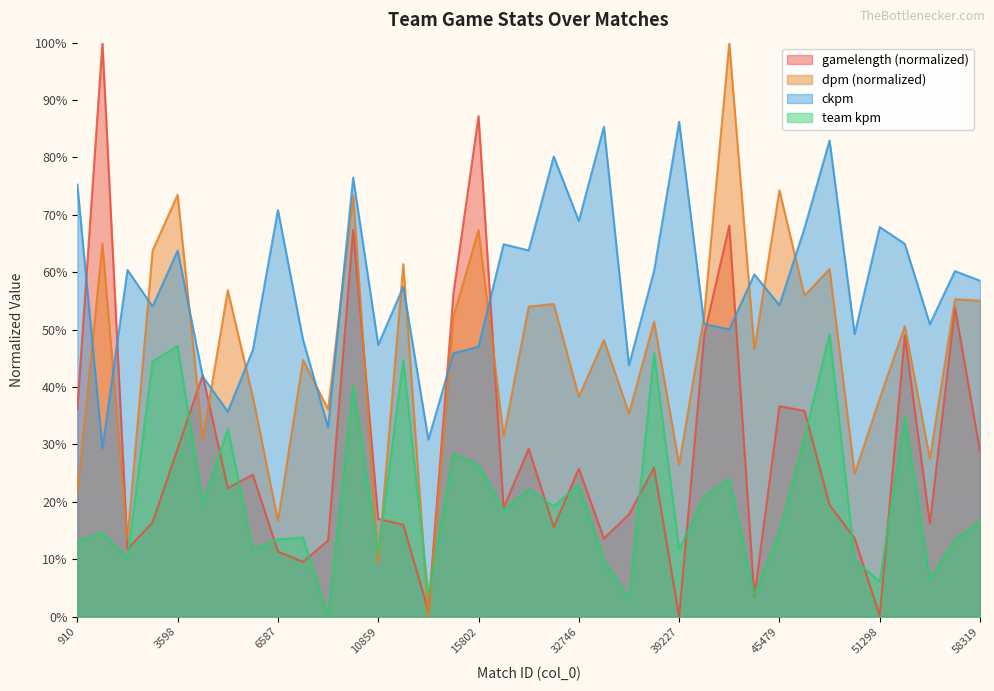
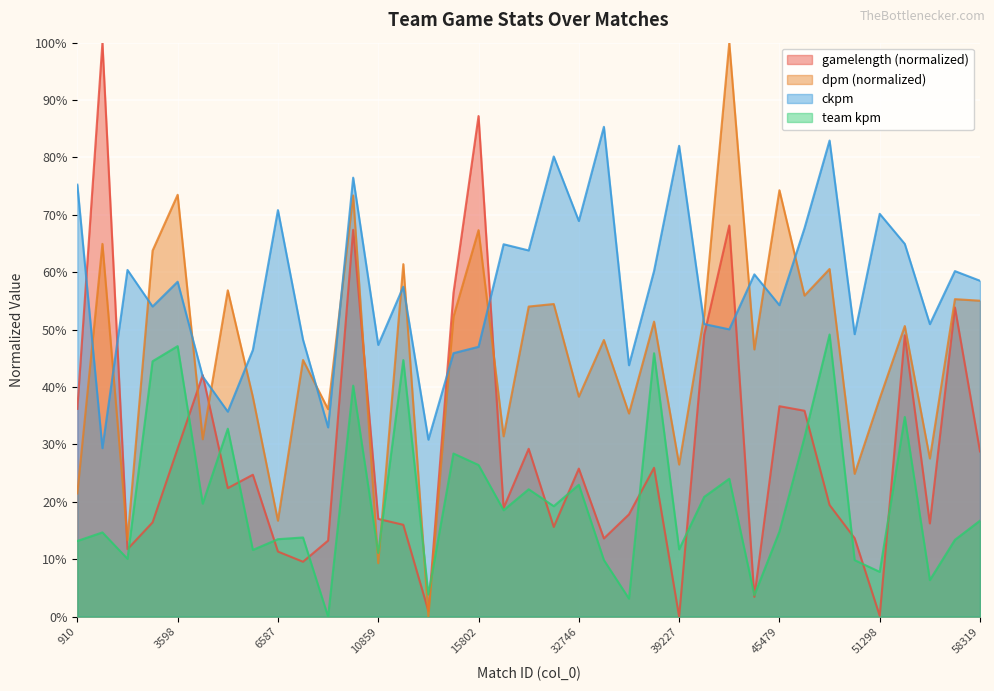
  {
    "ckpm": {
      "910": "75%",
-     "3598": "64%",
+     "3598": "58%",
      "6587": "71%",
      "10859": "47%",
      "15802": "47%",
      "32746": "69%",
-     "39227": "86%",
+     "39227": "82%",
      "45479": "54%",
-     "51298": "68%",
+     "51298": "70%",
      "58319": "59%"
    },
    "team kpm": {
      "910": "13%",
      "3598": "47%",
      "6587": "13%",
      "10859": "11%",
      "15802": "26%",
      "32746": "23%",
      "39227": "12%",
      "45479": "15%",
-     "51298": "6%",
+     "51298": "8%",
      "58319": "17%"
    }
  }
